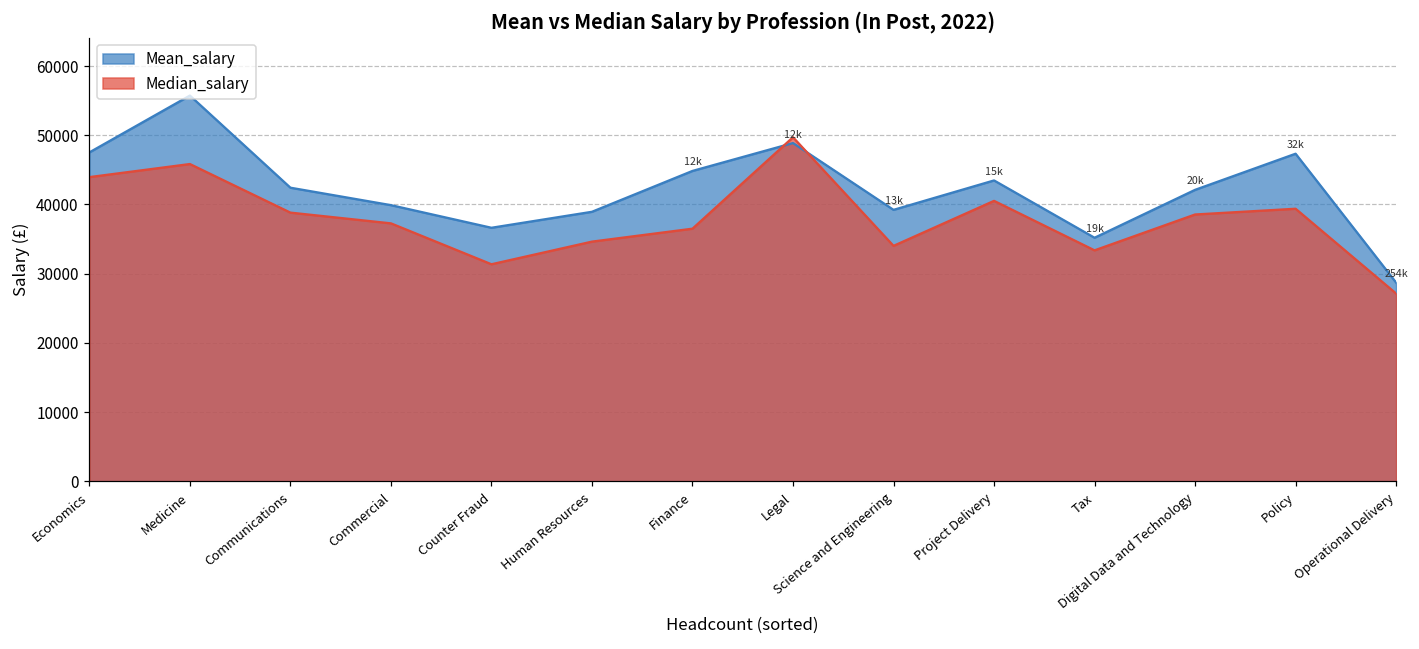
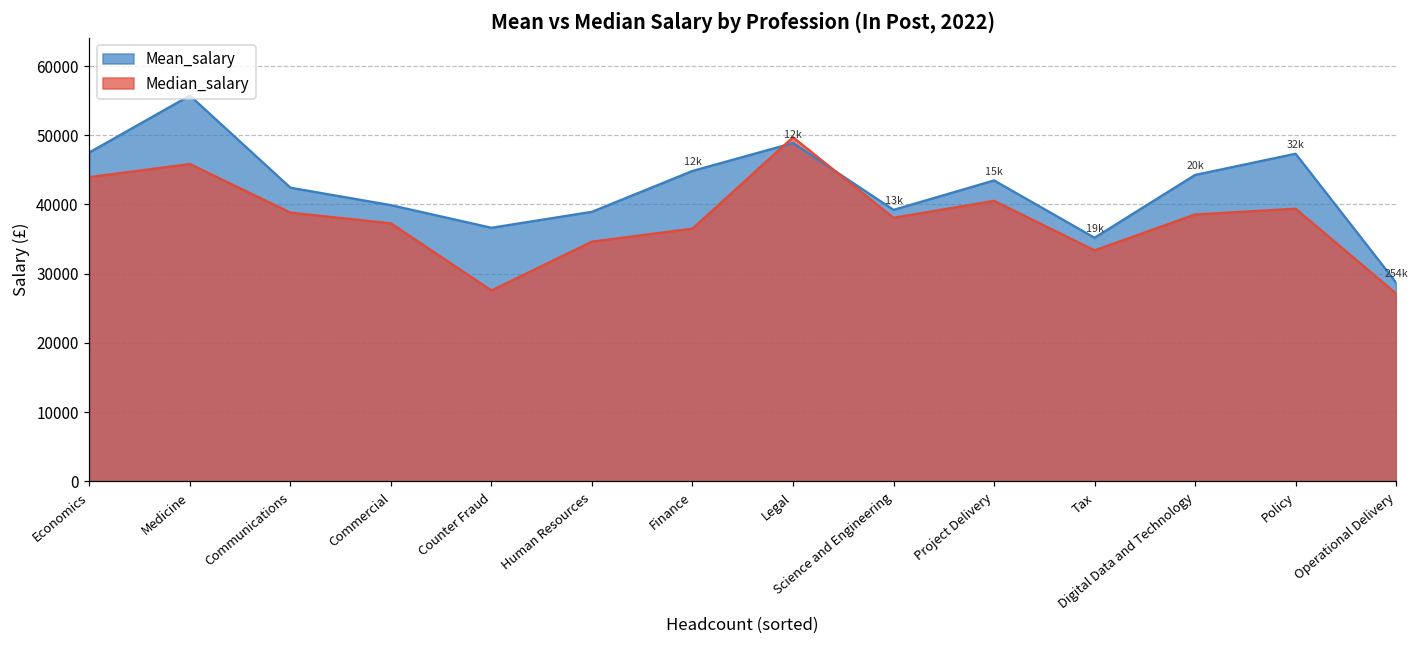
  {
    "Mean_salary": {
      "Economics": 48000,
      "Communications": 42000,
      "Commercial": 40000,
      "Counter Fraud": 37000,
      "Human Resources": 39000,
      "Legal": 49000,
-     "Digital Data and Technology": 42000
+     "Digital Data and Technology": 44000
    },
    "Median_salary": {
      "Economics": 44000,
      "Medicine": 46000,
      "Communications": 39000,
      "Commercial": 37000,
-     "Counter Fraud": 31000,
+     "Counter Fraud": 28000,
      "Human Resources": 35000,
      "Finance": 37000,
-     "Science and Engineering": 34000,
+     "Science and Engineering": 38000,
      "Project Delivery": 41000,
      "Tax": 33000,
      "Digital Data and Technology": 39000,
      "Policy": 39000,
      "Operational Delivery": 27000
    }
  }
